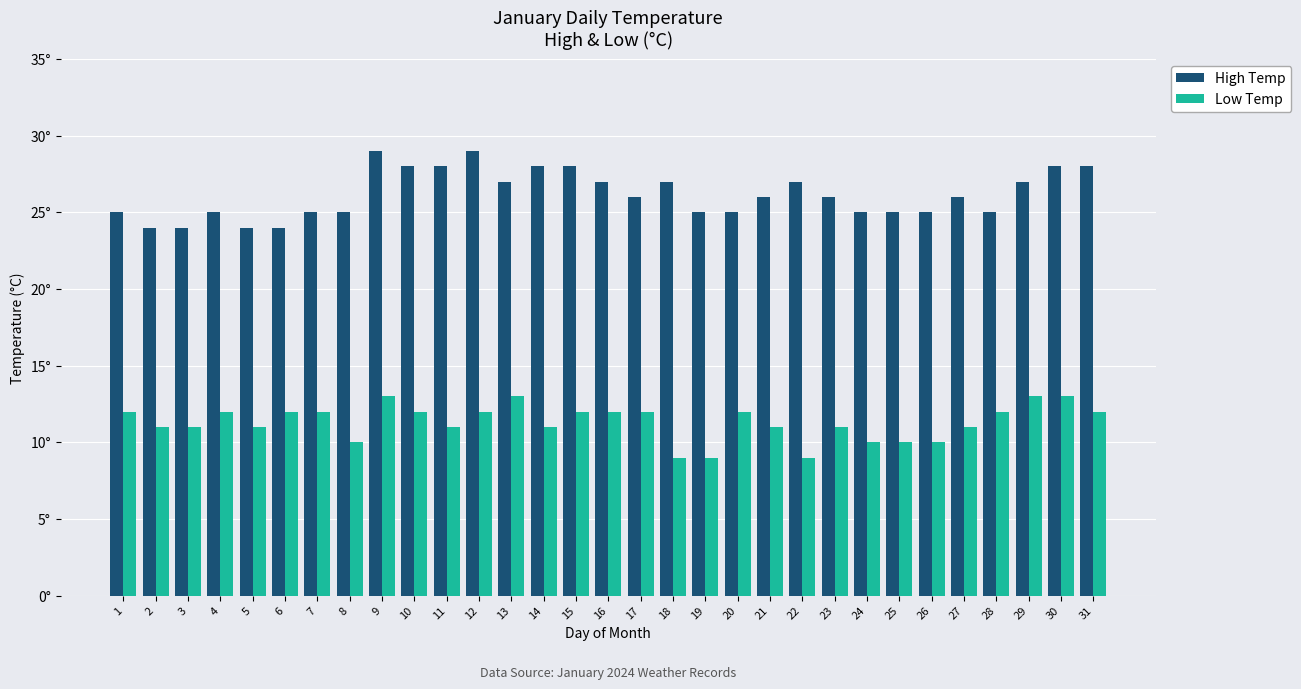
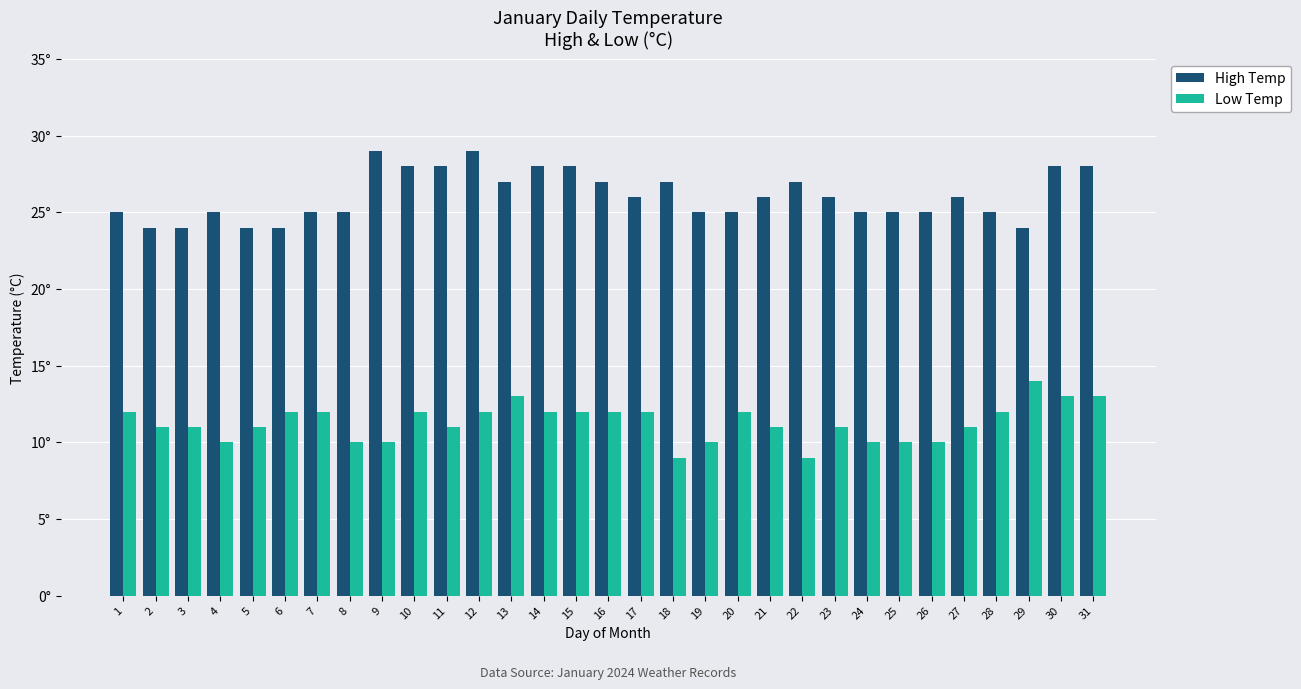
  {
    "High Temp": {
      "1": "25°",
      "2": "24°",
      "3": "24°",
      "4": "25°",
      "5": "24°",
      "6": "24°",
      "7": "25°",
      "8": "25°",
      "9": "29°",
      "10": "28°",
      "11": "28°",
      "12": "29°",
      "13": "27°",
      "14": "28°",
      "15": "28°",
      "16": "27°",
      "17": "26°",
      "18": "27°",
      "19": "25°",
      "20": "25°",
      "21": "26°",
      "22": "27°",
      "23": "26°",
      "24": "25°",
      "25": "25°",
      "26": "25°",
      "27": "26°",
      "28": "25°",
-     "29": "27°",
+     "29": "24°",
      "30": "28°",
      "31": "28°"
    },
    "Low Temp": {
      "1": "12°",
      "2": "11°",
      "3": "11°",
-     "4": "12°",
+     "4": "10°",
      "5": "11°",
      "6": "12°",
      "7": "12°",
      "8": "10°",
-     "9": "13°",
+     "9": "10°",
      "10": "12°",
      "11": "11°",
      "12": "12°",
      "13": "13°",
-     "14": "11°",
+     "14": "12°",
      "15": "12°",
      "16": "12°",
      "17": "12°",
      "18": "9°",
-     "19": "9°",
+     "19": "10°",
      "20": "12°",
      "21": "11°",
      "22": "9°",
      "23": "11°",
      "24": "10°",
      "25": "10°",
      "26": "10°",
      "27": "11°",
      "28": "12°",
-     "29": "13°",
+     "29": "14°",
      "30": "13°",
-     "31": "12°"
+     "31": "13°"
    }
  }
